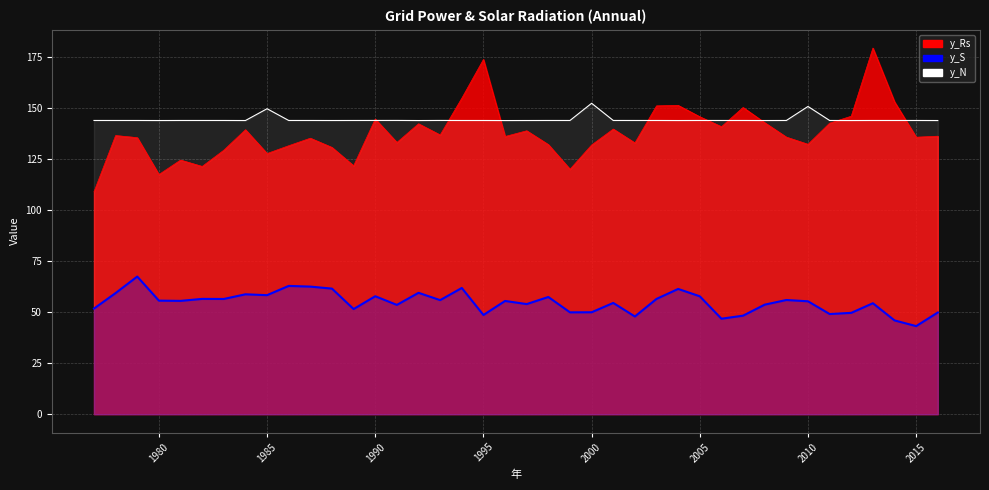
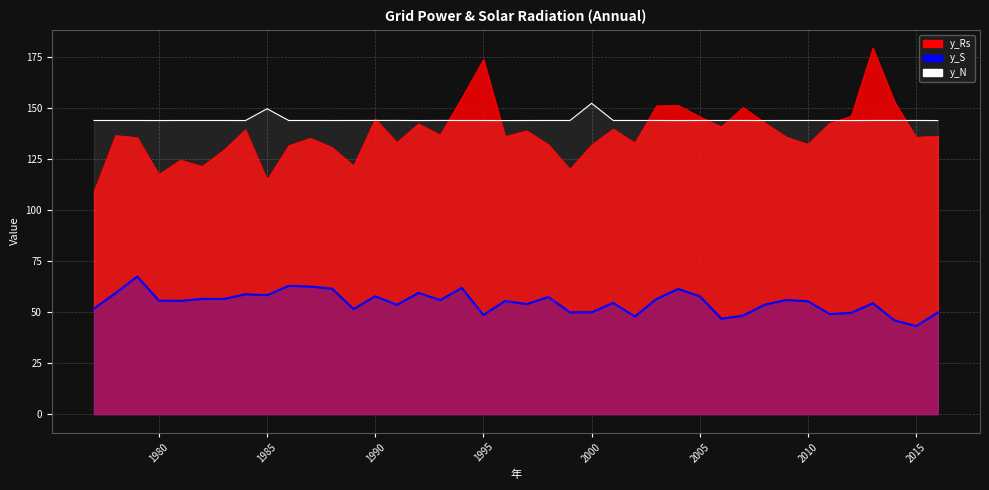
  {
    "y_Rs": {
      "1980": 118,
-     "1985": 128,
+     "1985": 115,
      "1995": 174,
      "2000": 132,
      "2005": 146,
      "2010": 132,
      "2015": 136
    },
    "y_S": {
      "1980": 56,
      "1985": 58,
      "1990": 58,
      "1995": 49,
      "2000": 50,
      "2005": 58,
      "2010": 55,
      "2015": 43
    },
    "y_N": {
      "1980": 144,
      "1985": 150,
      "1995": 144,
      "2000": 152,
      "2005": 144,
-     "2010": 151,
+     "2010": 144,
      "2015": 144
    }
  }
